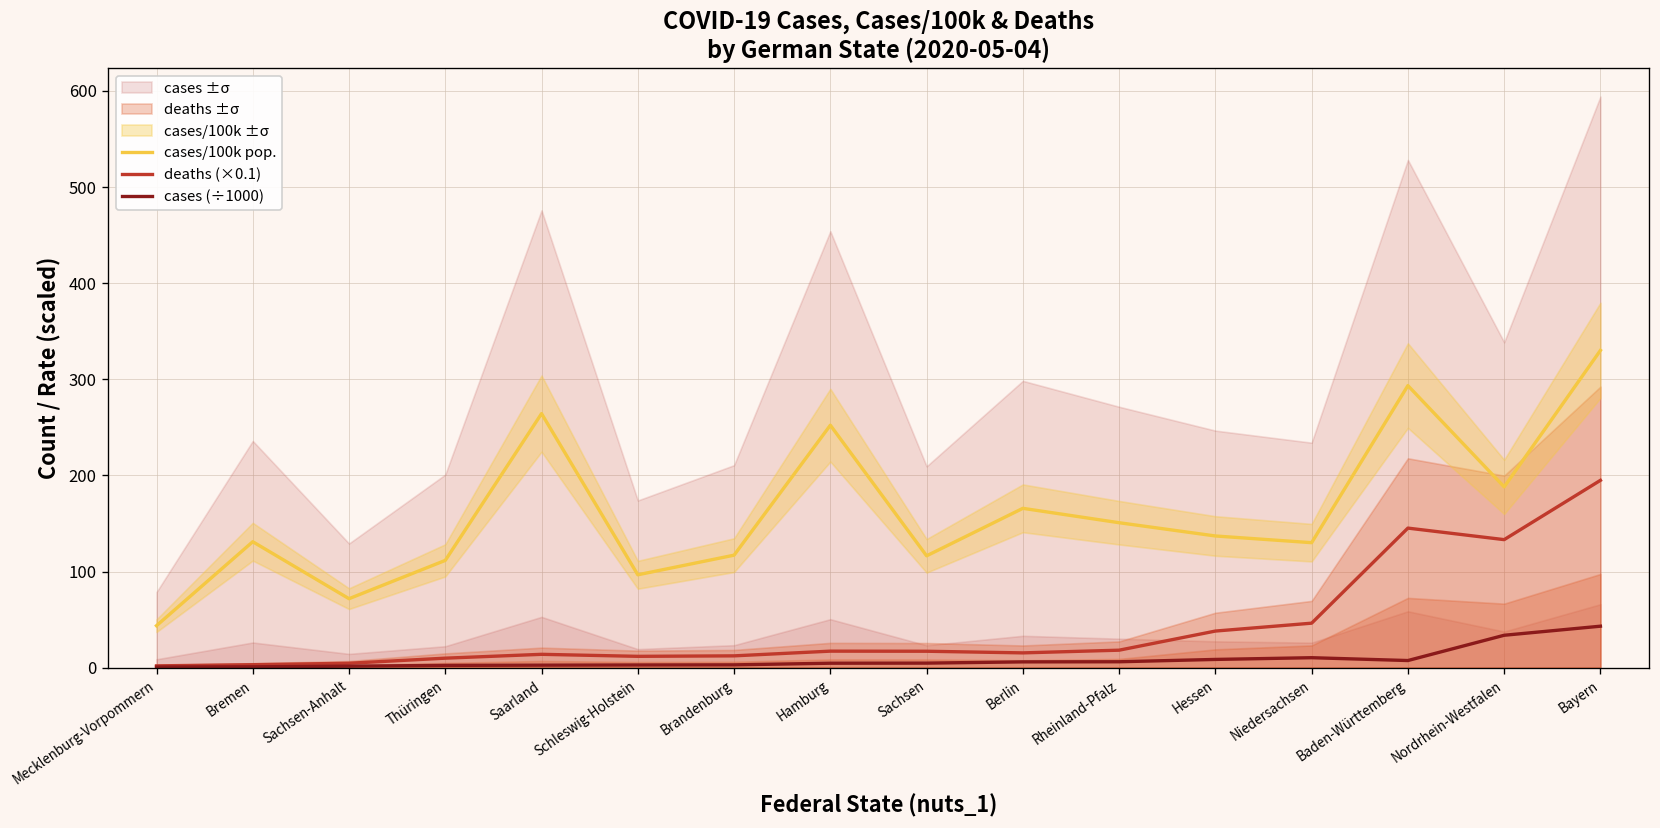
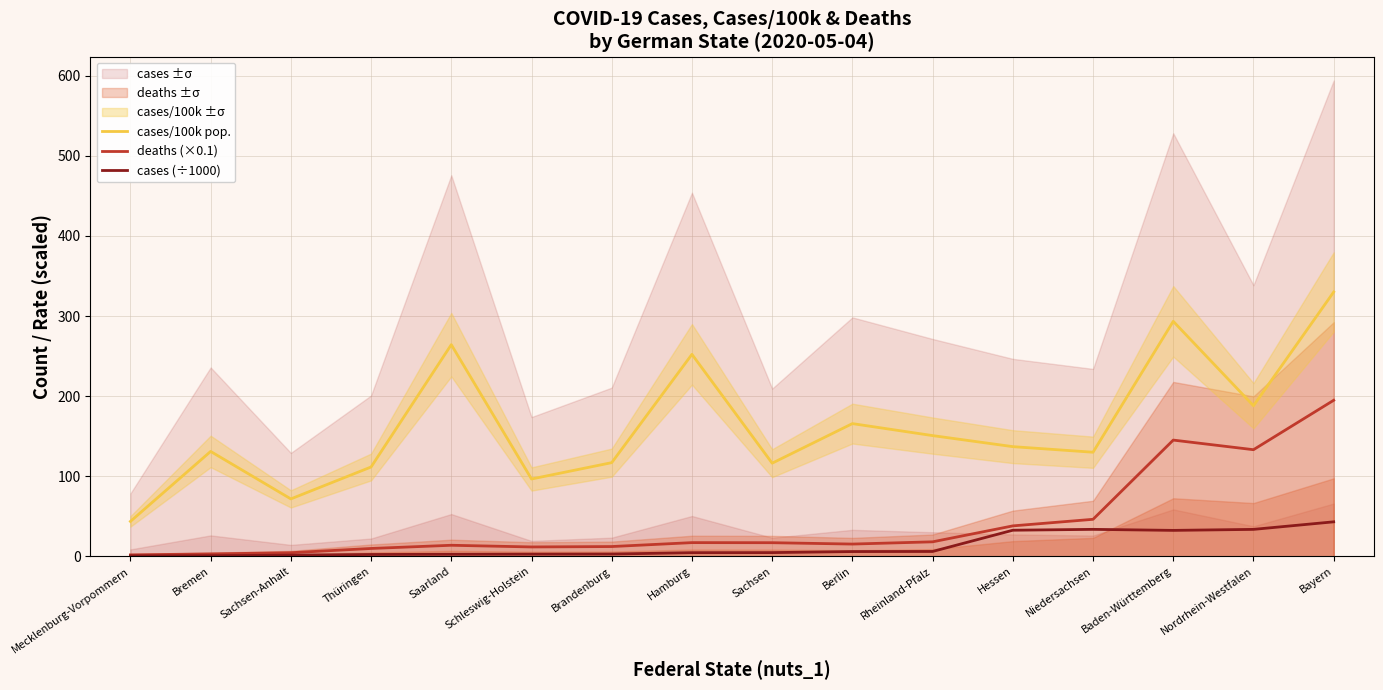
  {
    "cases (÷1000)": {
      "Saarland": 0,
      "Hamburg": 0,
      "Sachsen": 0,
-     "Hessen": 10,
-     "Niedersachsen": 10,
-     "Baden-Württemberg": 10,
+     "Hessen": 30,
+     "Niedersachsen": 30,
+     "Baden-Württemberg": 30,
      "Nordrhein-Westfalen": 30,
      "Bayern": 40
    }
  }
